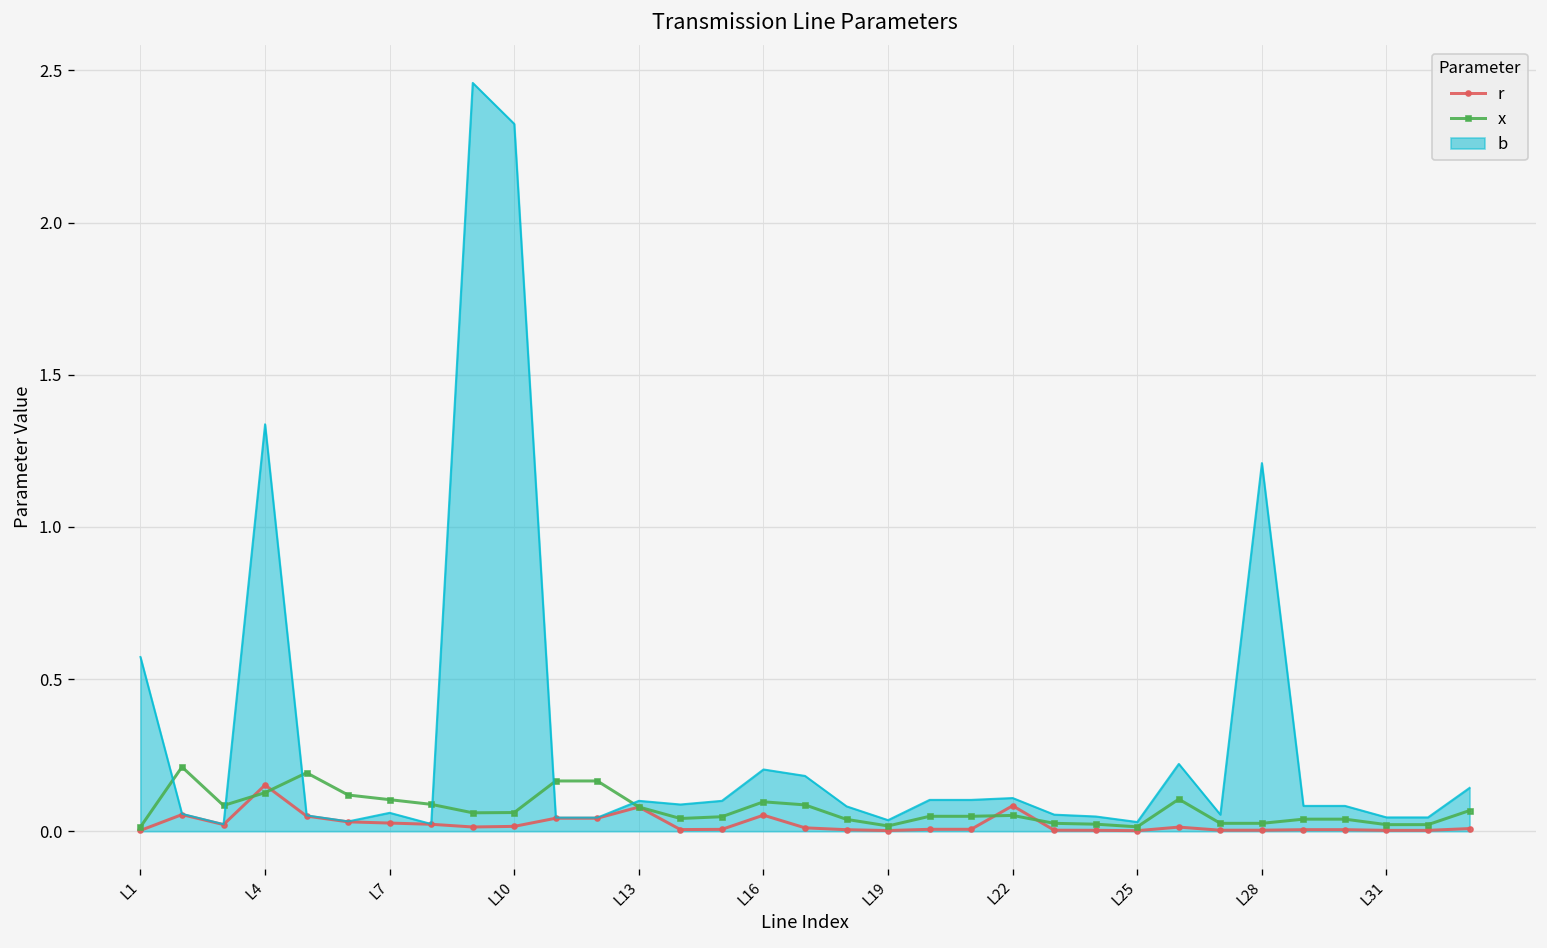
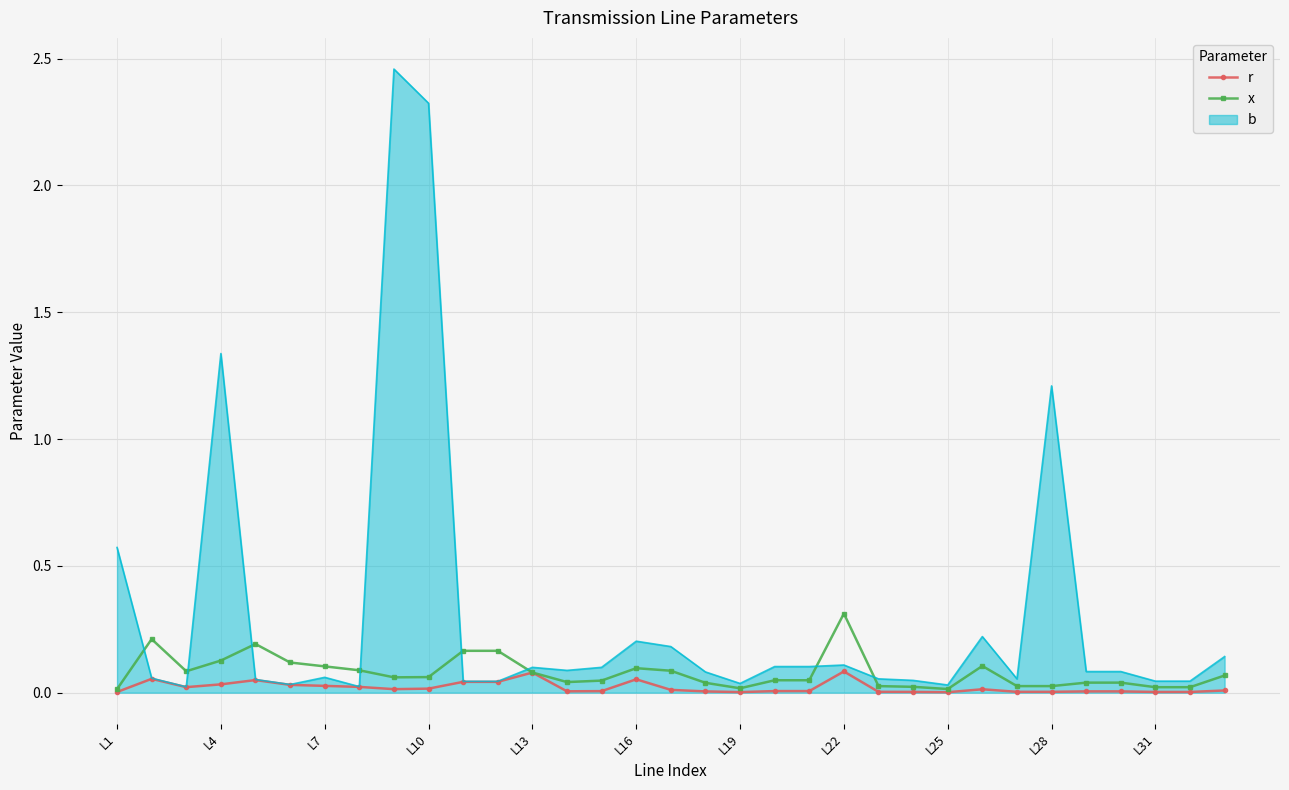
  {
    "r": {
      "L1": 0.00,
-     "L4": 0.15,
+     "L4": 0.03,
      "L7": 0.03,
      "L10": 0.02,
      "L16": 0.05,
      "L19": 0.00,
      "L22": 0.08,
      "L25": 0.00,
      "L28": 0.00,
      "L31": 0.00
    },
    "x": {
      "L1": 0.01,
      "L4": 0.13,
      "L7": 0.10,
      "L10": 0.06,
      "L16": 0.10,
      "L19": 0.02,
-     "L22": 0.05,
+     "L22": 0.31,
      "L25": 0.01,
      "L28": 0.03,
      "L31": 0.02
    },
    "b": {
      "L1": 0.57,
      "L4": 1.34,
      "L7": 0.06,
      "L10": 2.32,
      "L13": 0.10,
      "L16": 0.20,
      "L19": 0.04,
      "L22": 0.11,
      "L25": 0.03,
      "L28": 1.21,
      "L31": 0.05
    }
  }
